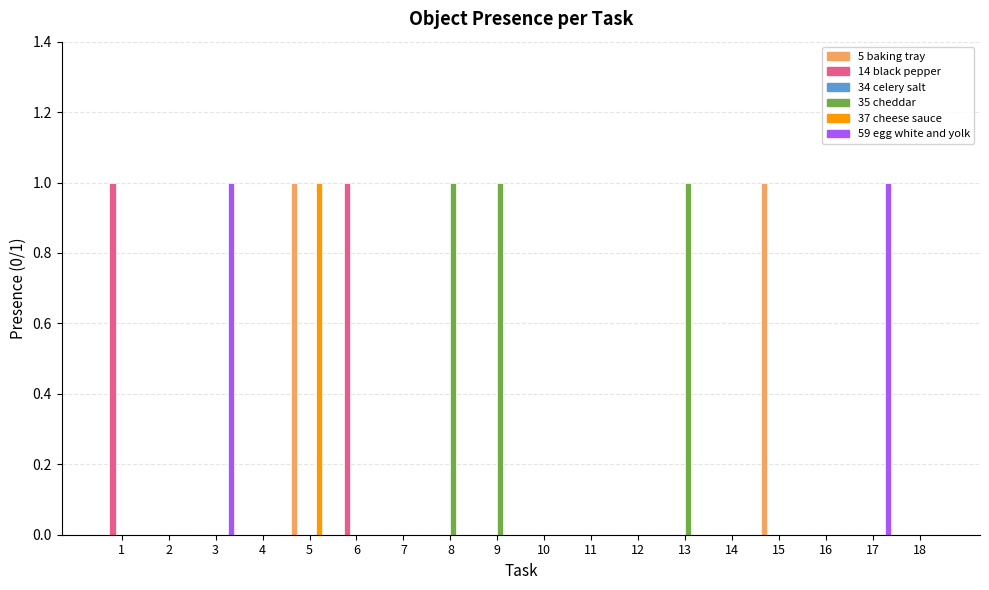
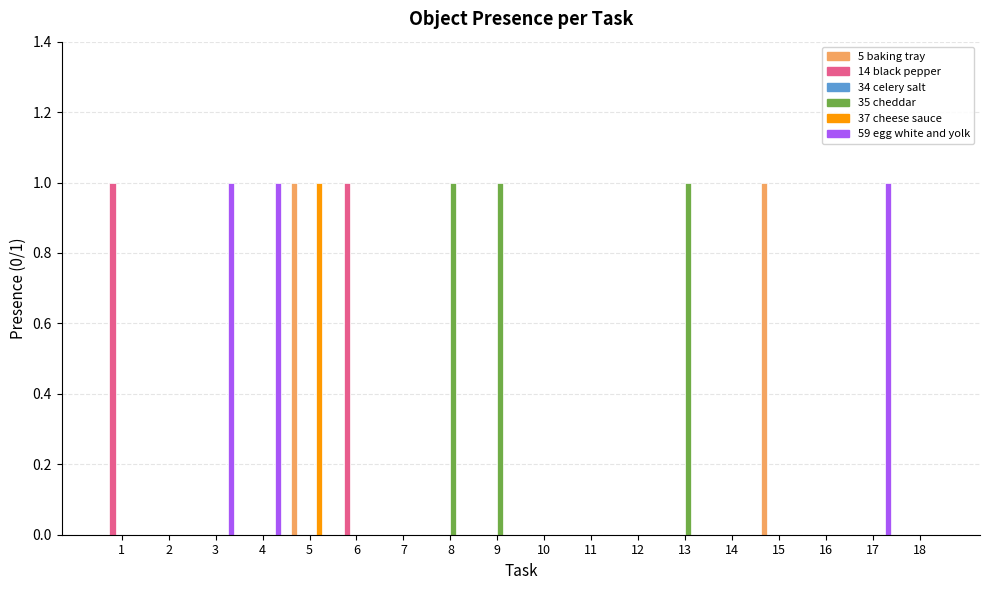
  {
    "5 baking tray": {
      "1": 0,
      "2": 0,
      "3": 0,
      "4": 0,
      "5": 1,
      "6": 0,
      "7": 0,
      "8": 0,
      "9": 0,
      "10": 0,
      "11": 0,
      "12": 0,
      "13": 0,
      "14": 0,
      "15": 1,
      "16": 0,
      "17": 0,
      "18": 0
    },
    "14 black pepper": {
      "1": 1,
      "2": 0,
      "3": 0,
      "4": 0,
      "5": 0,
      "6": 1,
      "7": 0,
      "8": 0,
      "9": 0,
      "10": 0,
      "11": 0,
      "12": 0,
      "13": 0,
      "14": 0,
      "15": 0,
      "16": 0,
      "17": 0,
      "18": 0
    },
    "34 celery salt": {
      "1": 0,
      "2": 0,
      "3": 0,
      "4": 0,
      "5": 0,
      "6": 0,
      "7": 0,
      "8": 0,
      "9": 0,
      "10": 0,
      "11": 0,
      "12": 0,
      "13": 0,
      "14": 0,
      "15": 0,
      "16": 0,
      "17": 0,
      "18": 0
    },
    "35 cheddar": {
      "1": 0,
      "2": 0,
      "3": 0,
      "4": 0,
      "5": 0,
      "6": 0,
      "7": 0,
      "8": 1,
      "9": 1,
      "10": 0,
      "11": 0,
      "12": 0,
      "13": 1,
      "14": 0,
      "15": 0,
      "16": 0,
      "17": 0,
      "18": 0
    },
    "37 cheese sauce": {
      "1": 0,
      "2": 0,
      "3": 0,
      "4": 0,
      "5": 1,
      "6": 0,
      "7": 0,
      "8": 0,
      "9": 0,
      "10": 0,
      "11": 0,
      "12": 0,
      "13": 0,
      "14": 0,
      "15": 0,
      "16": 0,
      "17": 0,
      "18": 0
    },
    "59 egg white and yolk": {
      "1": 0,
      "2": 0,
      "3": 1,
-     "4": 0,
+     "4": 1,
      "5": 0,
      "6": 0,
      "7": 0,
      "8": 0,
      "9": 0,
      "10": 0,
      "11": 0,
      "12": 0,
      "13": 0,
      "14": 0,
      "15": 0,
      "16": 0,
      "17": 1,
      "18": 0
    }
  }
